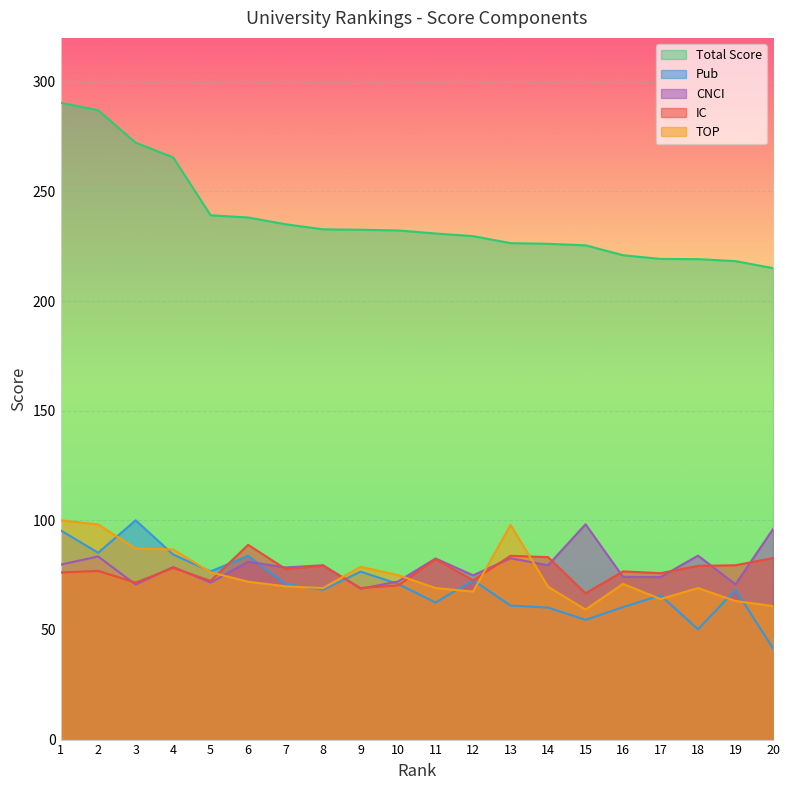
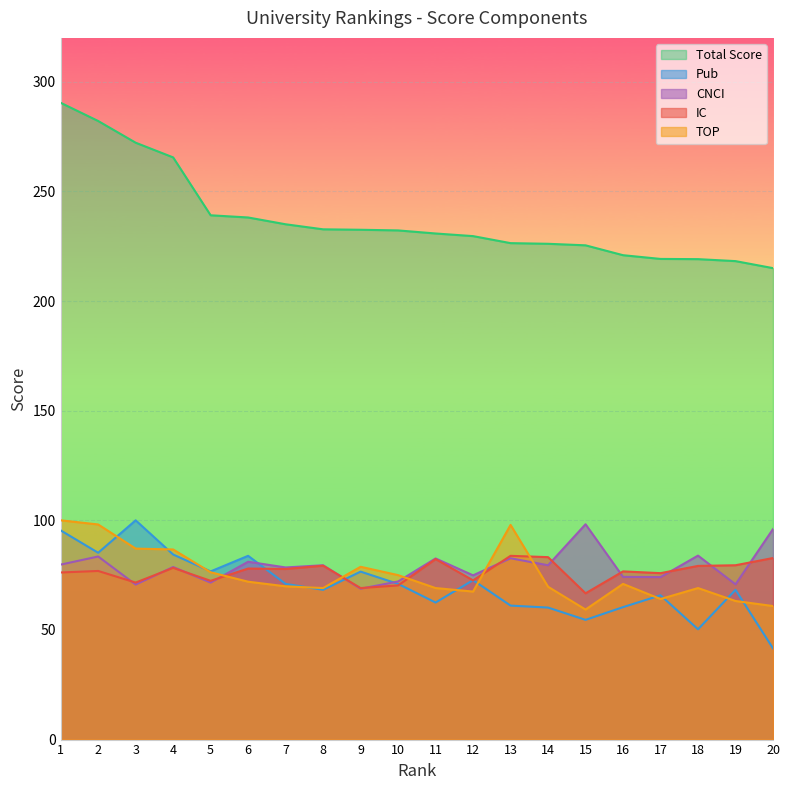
  {
    "Total Score": {
      "1": 290,
-     "2": 287,
+     "2": 282,
      "3": 272,
      "4": 266,
      "5": 239,
      "6": 238,
      "7": 235,
      "8": 233,
      "9": 233,
      "10": 232,
      "11": 231,
      "12": 230,
      "13": 226,
      "14": 226,
      "15": 225,
      "16": 221,
      "17": 219,
      "18": 219,
      "19": 218,
      "20": 215
    },
    "Pub": {
      "1": 95,
      "2": 85,
      "3": 100,
      "4": 84,
      "6": 84,
      "9": 77,
      "11": 63,
      "13": 61,
      "14": 60,
      "15": 55,
      "16": 60,
      "17": 66,
      "18": 50,
      "19": 68,
      "20": 42
    },
    "CNCI": {
      "1": 80,
      "2": 84,
      "6": 81,
      "12": 75,
      "14": 80,
      "15": 98,
      "16": 74,
      "17": 74,
      "18": 84,
      "19": 71,
      "20": 96
    },
    "IC": {
      "1": 76,
      "2": 77,
-     "6": 89,
+     "6": 78,
      "14": 83,
      "15": 67,
      "16": 77,
      "17": 76,
      "18": 79,
      "19": 80,
      "20": 83
    },
    "TOP": {
      "1": 100,
      "2": 98,
      "3": 87,
      "4": 87,
      "6": 72,
      "9": 79,
      "10": 75,
      "11": 69,
      "12": 68,
      "13": 98,
      "14": 70,
      "15": 59,
      "16": 71,
      "17": 64,
      "18": 69,
      "19": 63,
      "20": 61
    }
  }
